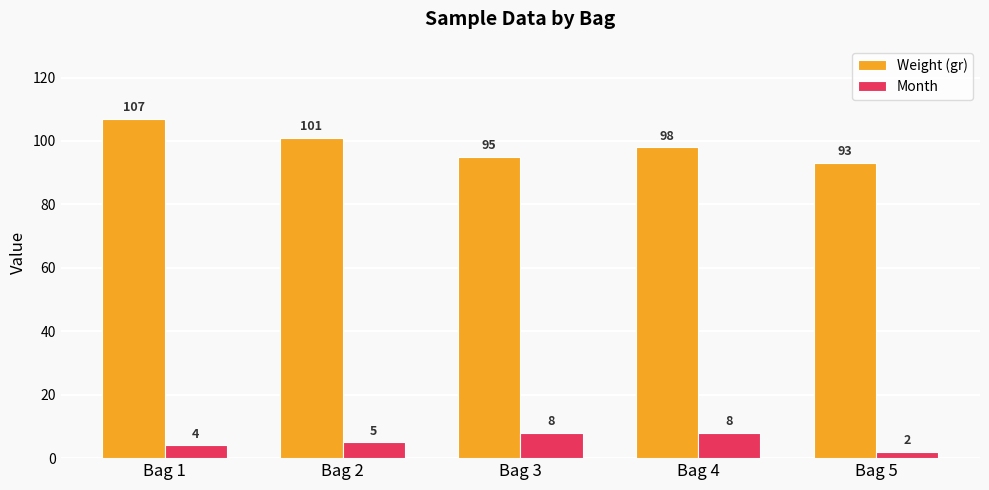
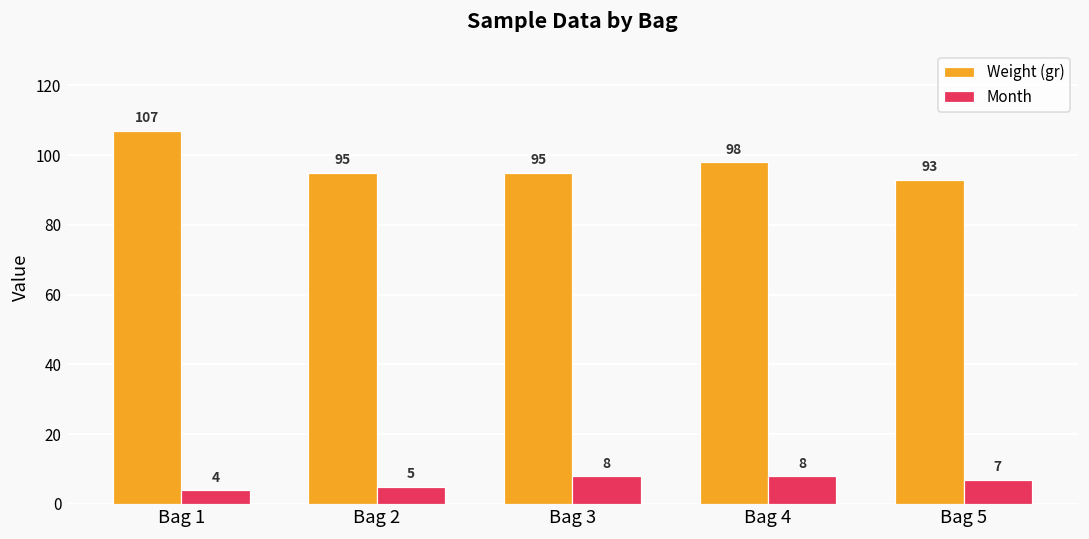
  {
    "Weight (gr)": {
      "Bag 1": 107,
-     "Bag 2": 101,
+     "Bag 2": 95,
      "Bag 3": 95,
      "Bag 4": 98,
      "Bag 5": 93
    },
    "Month": {
      "Bag 1": 4,
      "Bag 2": 5,
      "Bag 3": 8,
      "Bag 4": 8,
-     "Bag 5": 2
+     "Bag 5": 7
    }
  }
